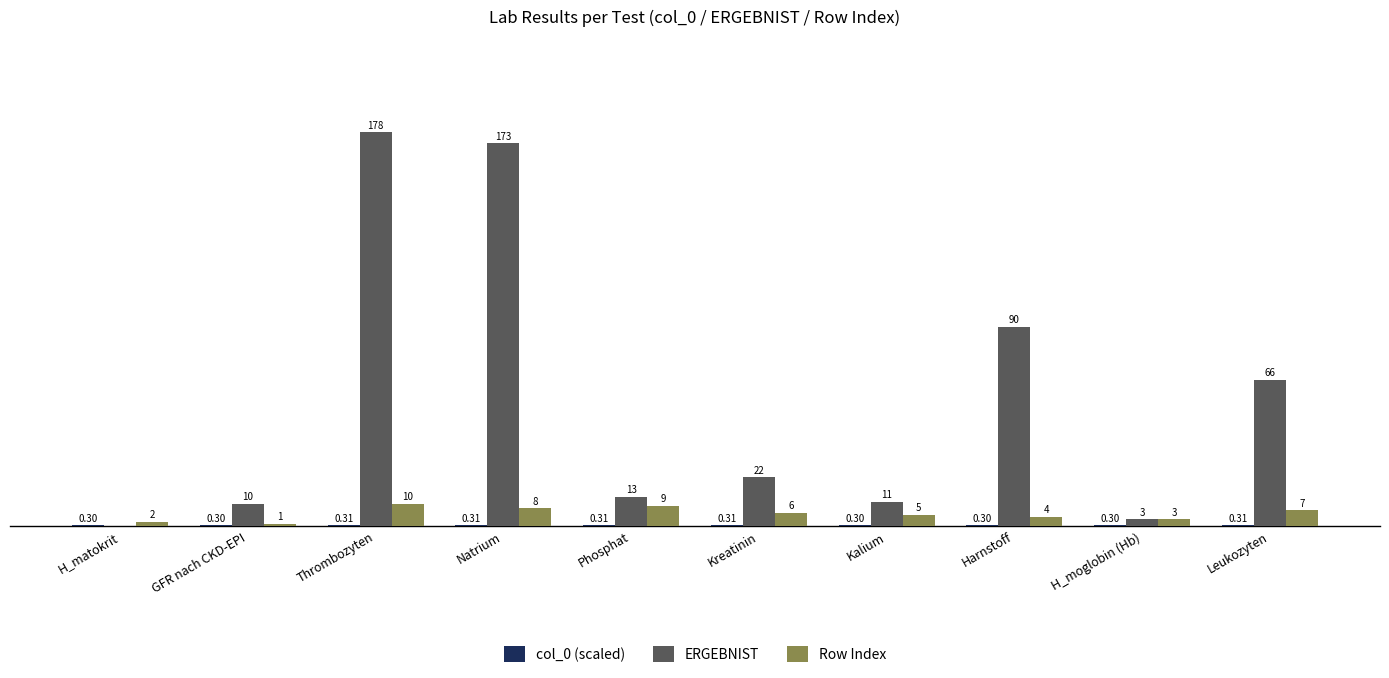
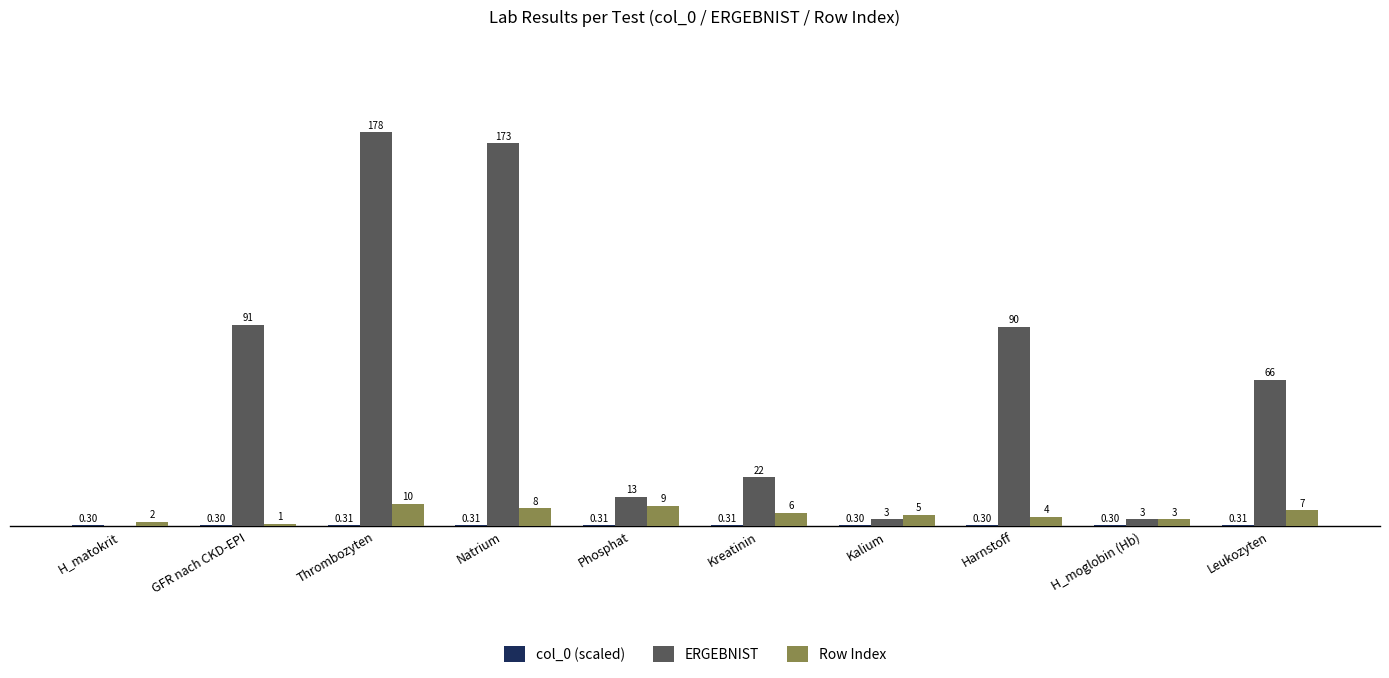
  {
    "col_0 (scaled)": {
      "H_matokrit": 0.30,
      "GFR nach CKD-EPI": 0.30,
      "Thrombozyten": 0.31,
      "Natrium": 0.31,
      "Phosphat": 0.31,
      "Kreatinin": 0.31,
      "Kalium": 0.30,
      "Harnstoff": 0.30,
      "H_moglobin (Hb)": 0.30,
      "Leukozyten": 0.31
    },
    "ERGEBNIST": {
-     "GFR nach CKD-EPI": 10,
+     "GFR nach CKD-EPI": 91,
      "Thrombozyten": 178,
      "Natrium": 173,
      "Phosphat": 13,
      "Kreatinin": 22,
-     "Kalium": 11,
+     "Kalium": 3,
      "Harnstoff": 90,
      "H_moglobin (Hb)": 3,
      "Leukozyten": 66
    },
    "Row Index": {
      "H_matokrit": 2,
      "GFR nach CKD-EPI": 1,
      "Thrombozyten": 10,
      "Natrium": 8,
      "Phosphat": 9,
      "Kreatinin": 6,
      "Kalium": 5,
      "Harnstoff": 4,
      "H_moglobin (Hb)": 3,
      "Leukozyten": 7
    }
  }
